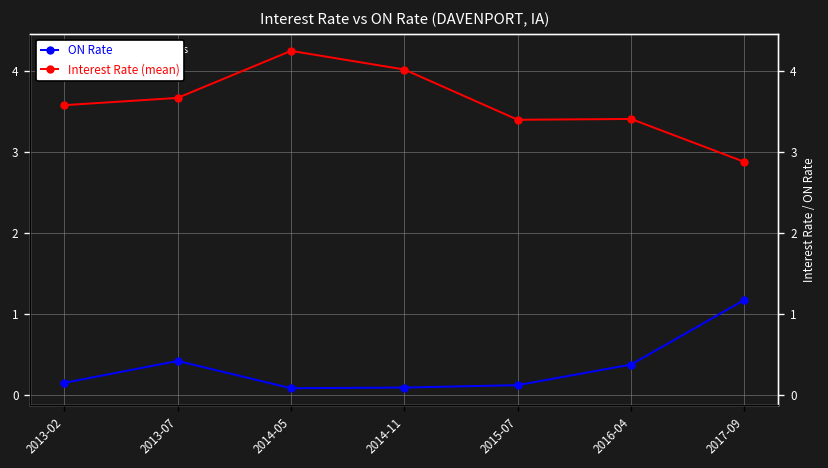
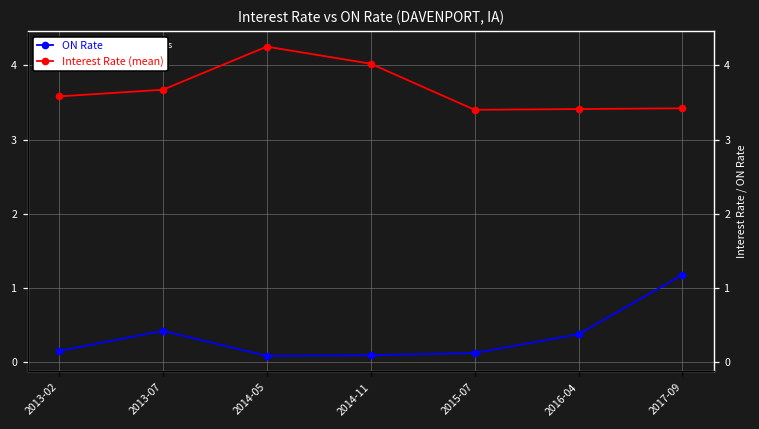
  {
    "ON Rate": {
      "2013-02": 0.2,
      "2013-07": 0.4,
      "2014-05": 0.1,
      "2014-11": 0.1,
      "2015-07": 0.1,
      "2016-04": 0.4,
      "2017-09": 1.2
    },
    "Interest Rate (mean)": {
      "2013-02": 3.6,
      "2013-07": 3.7,
      "2014-05": 4.3,
      "2014-11": 4.0,
      "2015-07": 3.4,
      "2016-04": 3.4,
-     "2017-09": 2.9
+     "2017-09": 3.4
    }
  }
